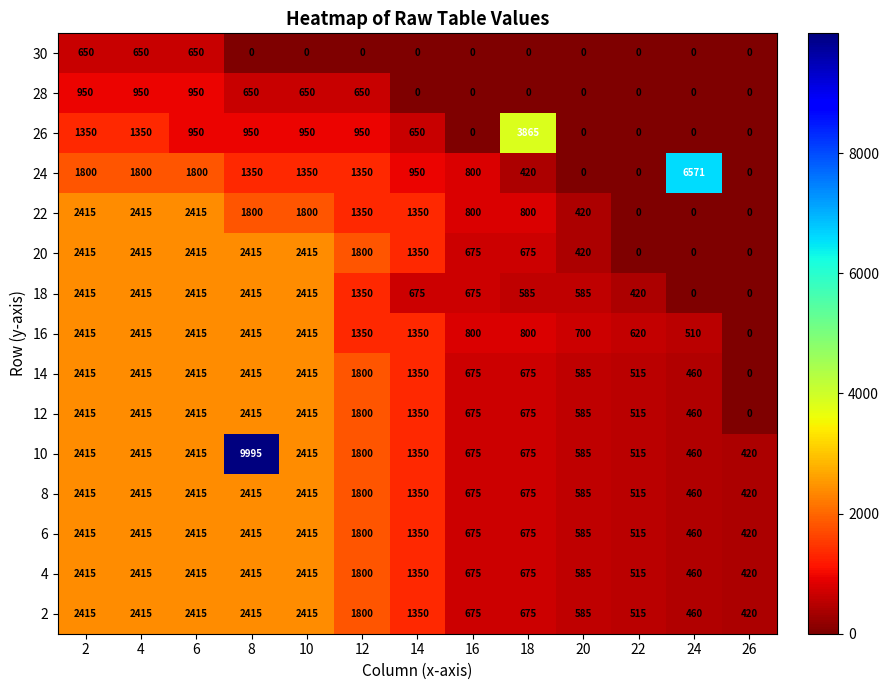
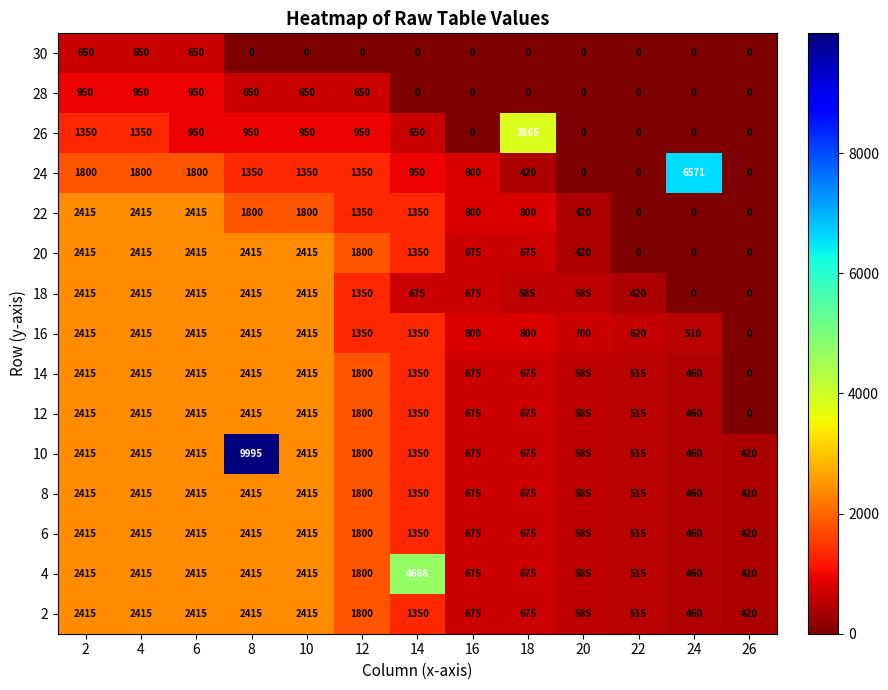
  {
    "30": {
      "2": 650,
      "4": 650,
      "6": 650,
      "8": 0,
      "10": 0,
      "12": 0,
      "14": 0,
      "16": 0,
      "18": 0,
      "20": 0,
      "22": 0,
      "24": 0,
      "26": 0
    },
    "28": {
      "2": 950,
      "4": 950,
      "6": 950,
      "8": 650,
      "10": 650,
      "12": 650,
      "14": 0,
      "16": 0,
      "18": 0,
      "20": 0,
      "22": 0,
      "24": 0,
      "26": 0
    },
    "26": {
      "2": 1350,
      "4": 1350,
      "6": 950,
      "8": 950,
      "10": 950,
      "12": 950,
      "14": 650,
      "16": 0,
      "18": 3865,
      "20": 0,
      "22": 0,
      "24": 0,
      "26": 0
    },
    "24": {
      "2": 1800,
      "4": 1800,
      "6": 1800,
      "8": 1350,
      "10": 1350,
      "12": 1350,
      "14": 950,
      "16": 800,
      "18": 420,
      "20": 0,
      "22": 0,
      "24": 6571,
      "26": 0
    },
    "22": {
      "2": 2415,
      "4": 2415,
      "6": 2415,
      "8": 1800,
      "10": 1800,
      "12": 1350,
      "14": 1350,
      "16": 800,
      "18": 800,
      "20": 420,
      "22": 0,
      "24": 0,
      "26": 0
    },
    "20": {
      "2": 2415,
      "4": 2415,
      "6": 2415,
      "8": 2415,
      "10": 2415,
      "12": 1800,
      "14": 1350,
      "16": 675,
      "18": 675,
      "20": 420,
      "22": 0,
      "24": 0,
      "26": 0
    },
    "18": {
      "2": 2415,
      "4": 2415,
      "6": 2415,
      "8": 2415,
      "10": 2415,
      "12": 1350,
      "14": 675,
      "16": 675,
      "18": 585,
      "20": 585,
      "22": 420,
      "24": 0,
      "26": 0
    },
    "16": {
      "2": 2415,
      "4": 2415,
      "6": 2415,
      "8": 2415,
      "10": 2415,
      "12": 1350,
      "14": 1350,
      "16": 800,
      "18": 800,
      "20": 700,
      "22": 620,
      "24": 510,
      "26": 0
    },
    "14": {
      "2": 2415,
      "4": 2415,
      "6": 2415,
      "8": 2415,
      "10": 2415,
      "12": 1800,
      "14": 1350,
      "16": 675,
      "18": 675,
      "20": 585,
      "22": 515,
      "24": 460,
      "26": 0
    },
    "12": {
      "2": 2415,
      "4": 2415,
      "6": 2415,
      "8": 2415,
      "10": 2415,
      "12": 1800,
      "14": 1350,
      "16": 675,
      "18": 675,
      "20": 585,
      "22": 515,
      "24": 460,
      "26": 0
    },
    "10": {
      "2": 2415,
      "4": 2415,
      "6": 2415,
      "8": 9995,
      "10": 2415,
      "12": 1800,
      "14": 1350,
      "16": 675,
      "18": 675,
      "20": 585,
      "22": 515,
      "24": 460,
      "26": 420
    },
    "8": {
      "2": 2415,
      "4": 2415,
      "6": 2415,
      "8": 2415,
      "10": 2415,
      "12": 1800,
      "14": 1350,
      "16": 675,
      "18": 675,
      "20": 585,
      "22": 515,
      "24": 460,
      "26": 420
    },
    "6": {
      "2": 2415,
      "4": 2415,
      "6": 2415,
      "8": 2415,
      "10": 2415,
      "12": 1800,
      "14": 1350,
      "16": 675,
      "18": 675,
      "20": 585,
      "22": 515,
      "24": 460,
      "26": 420
    },
    "4": {
      "2": 2415,
      "4": 2415,
      "6": 2415,
      "8": 2415,
      "10": 2415,
      "12": 1800,
-     "14": 1350,
+     "14": 4688,
      "16": 675,
      "18": 675,
      "20": 585,
      "22": 515,
      "24": 460,
      "26": 420
    },
    "2": {
      "2": 2415,
      "4": 2415,
      "6": 2415,
      "8": 2415,
      "10": 2415,
      "12": 1800,
      "14": 1350,
      "16": 675,
      "18": 675,
      "20": 585,
      "22": 515,
      "24": 460,
      "26": 420
    }
  }
